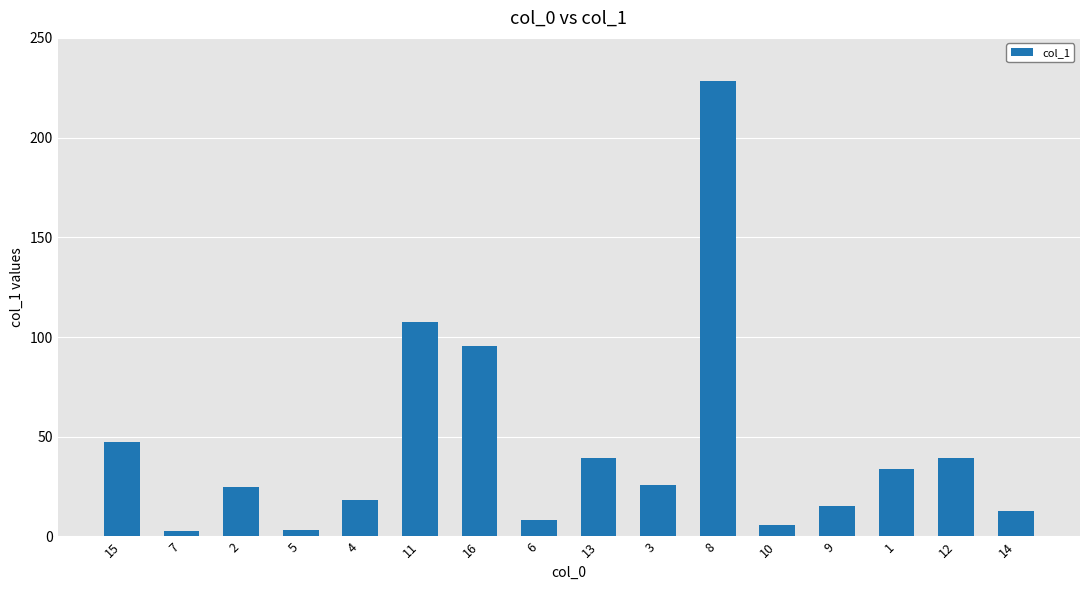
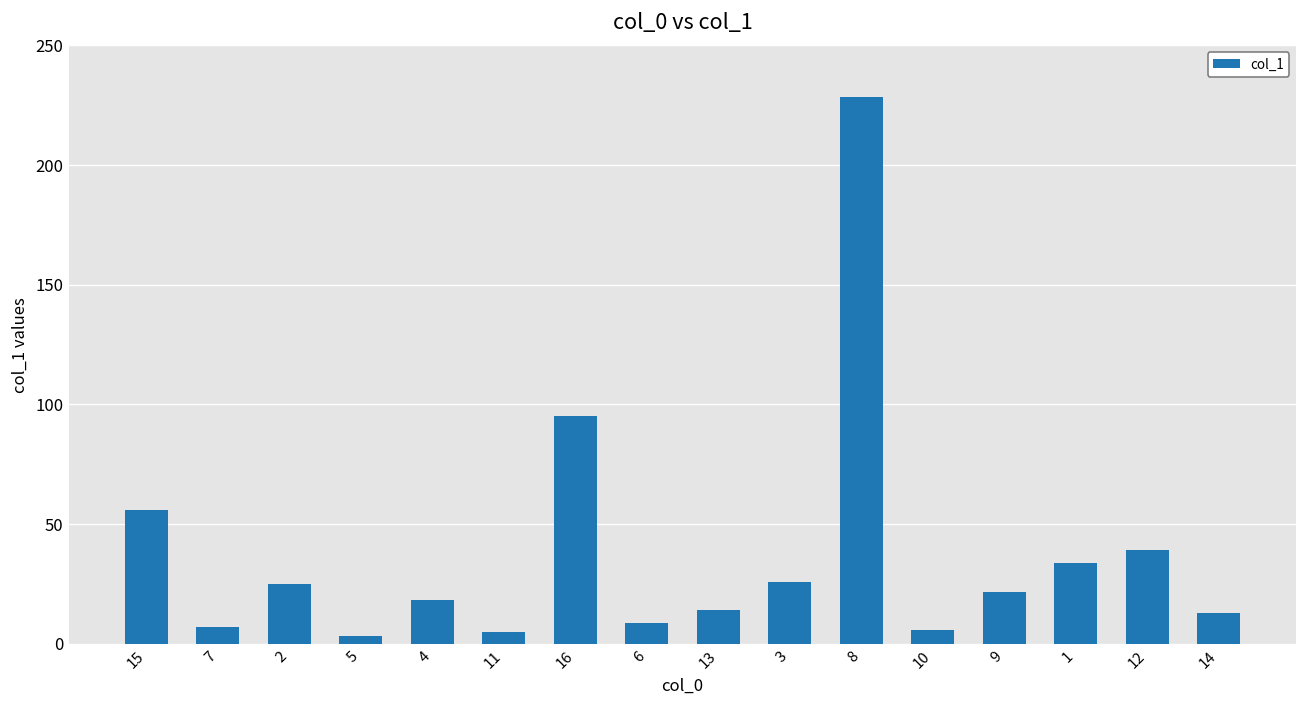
  {
-   "15": 48,
-   "7": 3,
+   "15": 56,
+   "7": 7,
    "2": 25,
    "5": 3,
    "4": 18,
-   "11": 107,
+   "11": 5,
    "16": 95,
    "6": 9,
-   "13": 39,
+   "13": 14,
    "3": 26,
    "8": 228,
    "10": 6,
-   "9": 16,
+   "9": 22,
    "1": 34,
    "12": 39,
    "14": 13
  }
